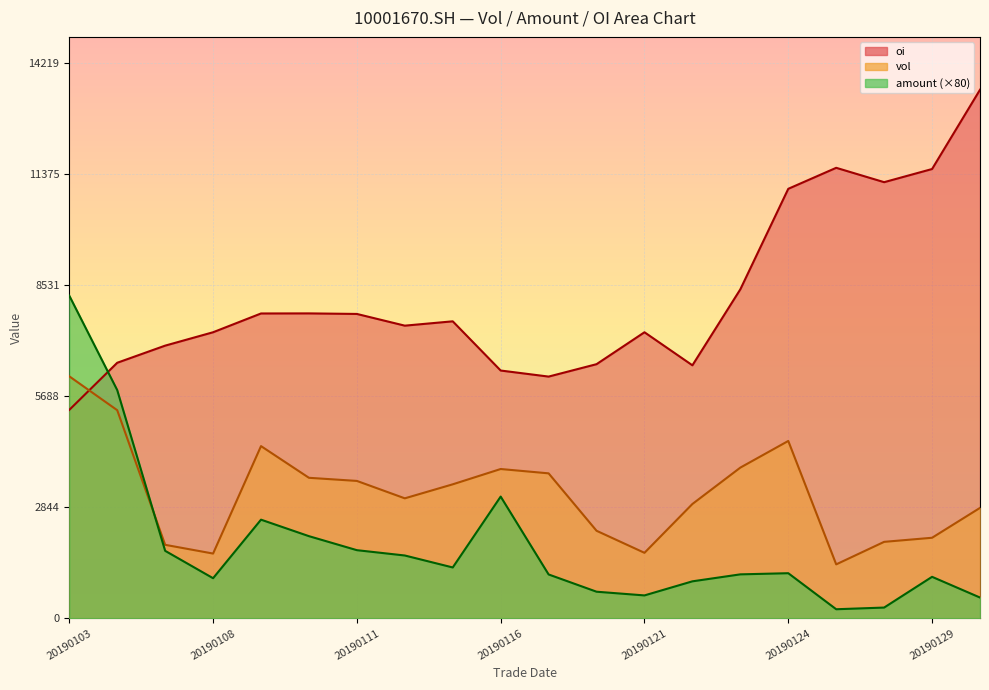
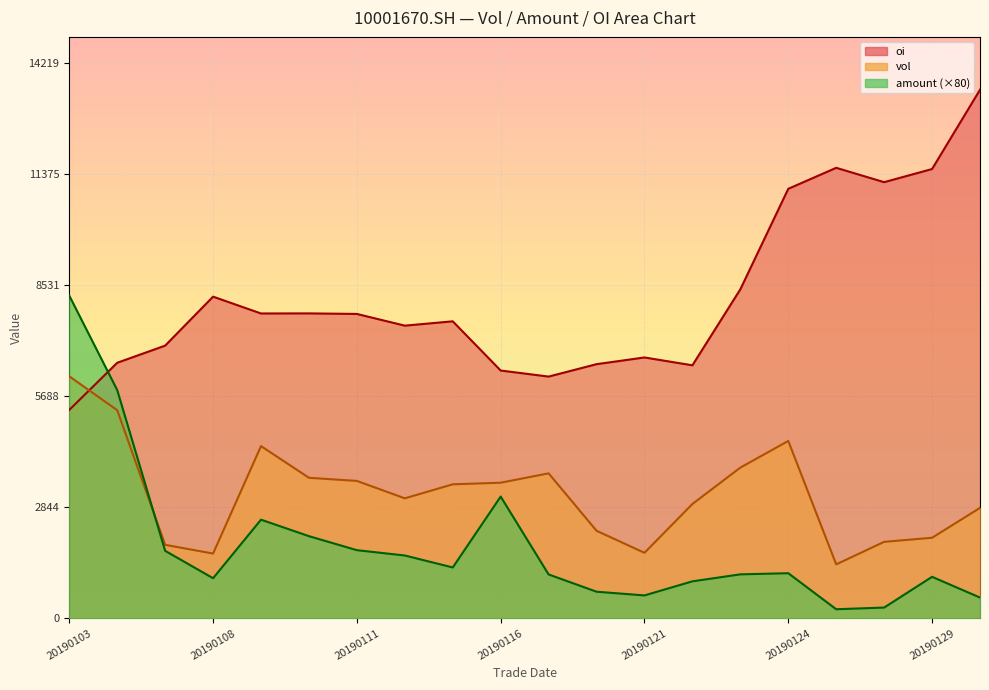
  {
    "oi": {
      "20190103": 5300,
-     "20190108": 7300,
+     "20190108": 8200,
      "20190111": 7800,
      "20190116": 6300,
-     "20190121": 7300,
+     "20190121": 6700,
      "20190124": 11000,
      "20190129": 11500
    },
    "vol": {
      "20190103": 6200,
      "20190108": 1700,
      "20190111": 3500,
-     "20190116": 3800,
+     "20190116": 3500,
      "20190121": 1700,
      "20190124": 4500,
      "20190129": 2100
    },
    "amount (×80)": {
      "20190103": 8300,
      "20190108": 1000,
      "20190111": 1700,
      "20190116": 3100,
      "20190121": 600,
      "20190124": 1200,
      "20190129": 1100
    }
  }
